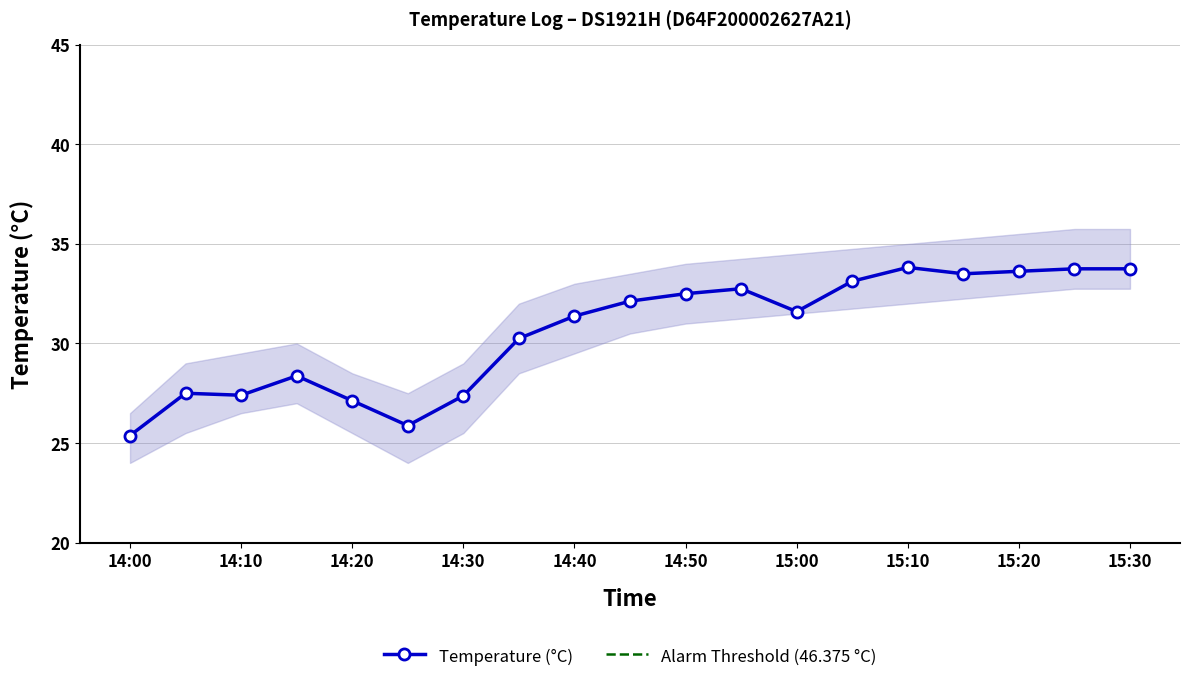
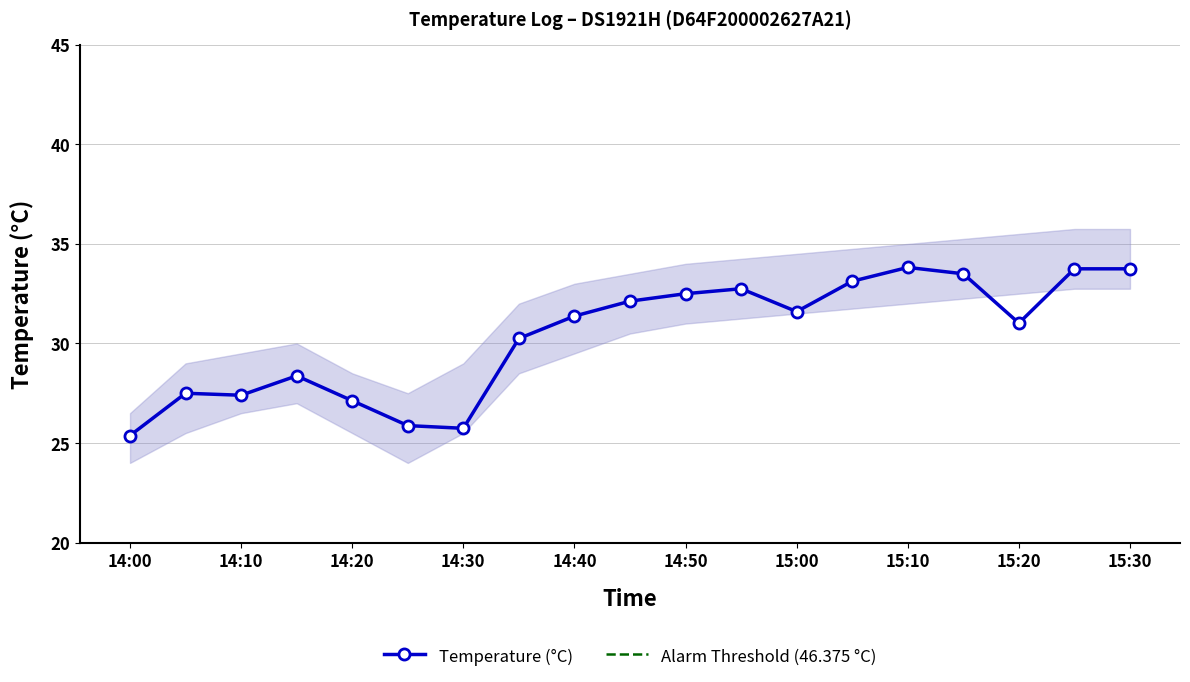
  {
    "Temperature (°C)": {
      "14:00": 25.4,
      "14:10": 27.4,
      "14:20": 27.1,
-     "14:30": 27.4,
+     "14:30": 25.7,
      "14:40": 31.4,
      "14:50": 32.5,
      "15:00": 31.6,
      "15:10": 33.8,
-     "15:20": 33.6,
+     "15:20": 31.0,
      "15:30": 33.8
    }
  }
